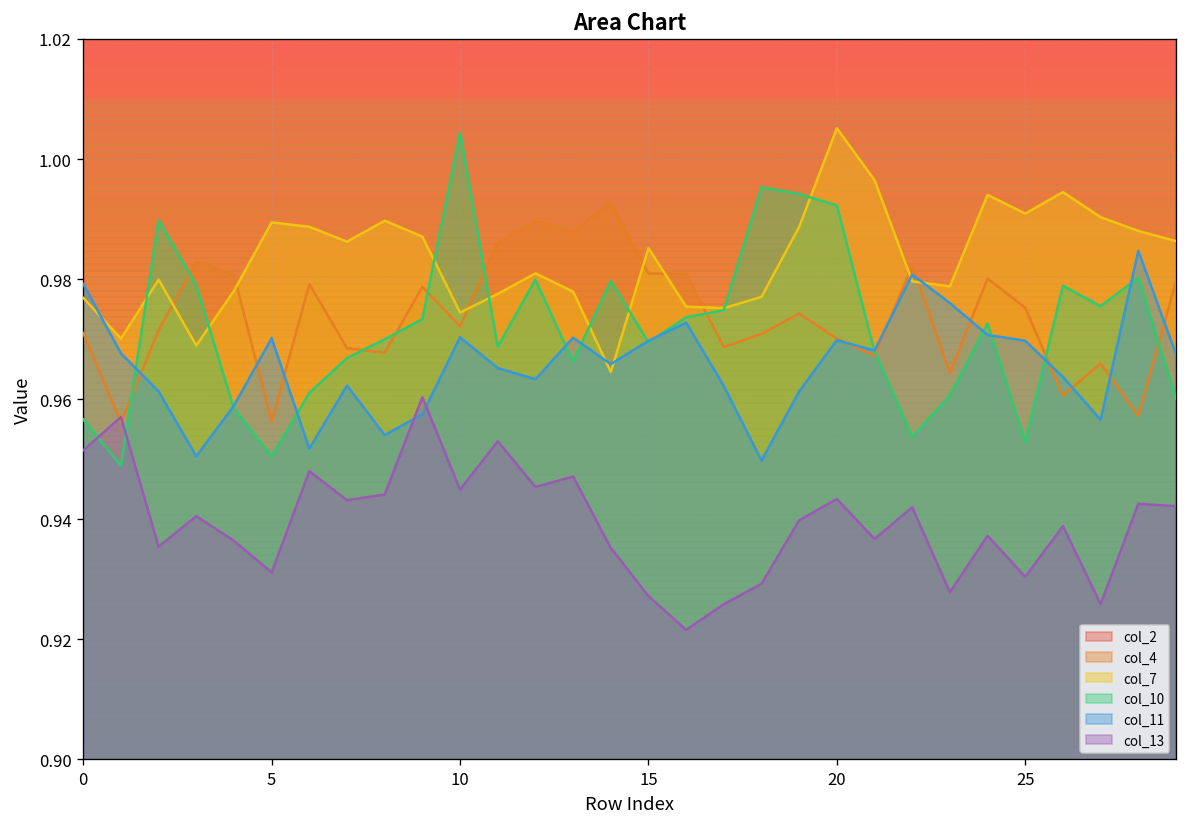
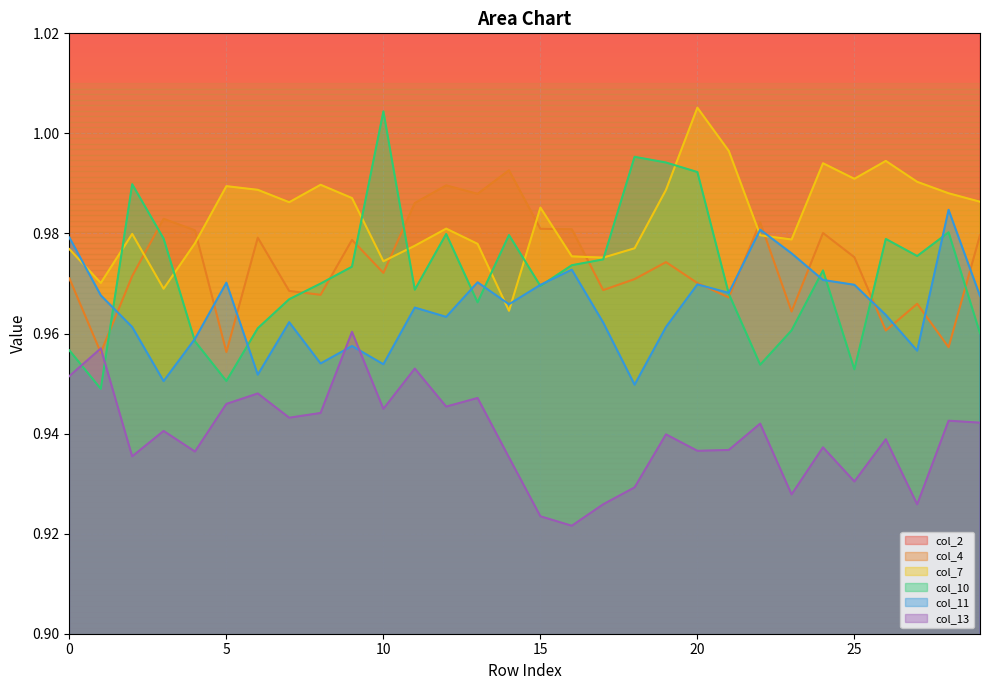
  {
    "col_10": {
      "0": 0.957,
      "5": 0.951,
      "10": 1.004,
      "20": 0.992,
      "25": 0.953
    },
    "col_11": {
      "0": 0.979,
      "5": 0.970,
-     "10": 0.970,
+     "10": 0.954,
      "25": 0.970
    },
    "col_13": {
      "0": 0.951,
-     "5": 0.931,
+     "5": 0.946,
      "10": 0.945,
-     "15": 0.927,
-     "20": 0.943,
+     "15": 0.923,
+     "20": 0.937,
      "25": 0.930
    }
  }
